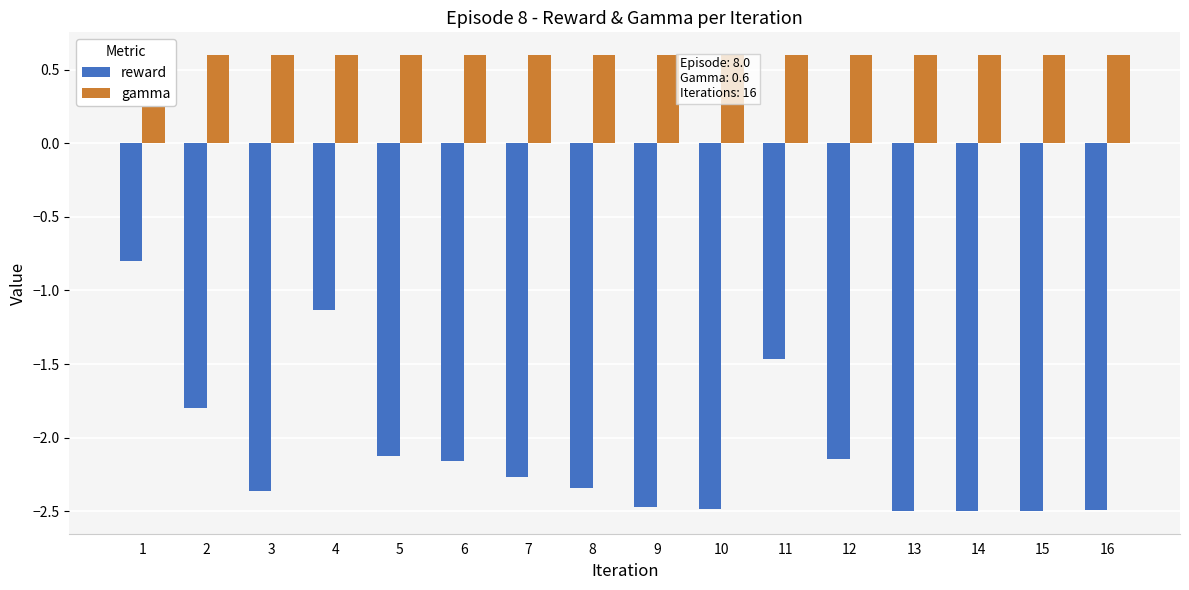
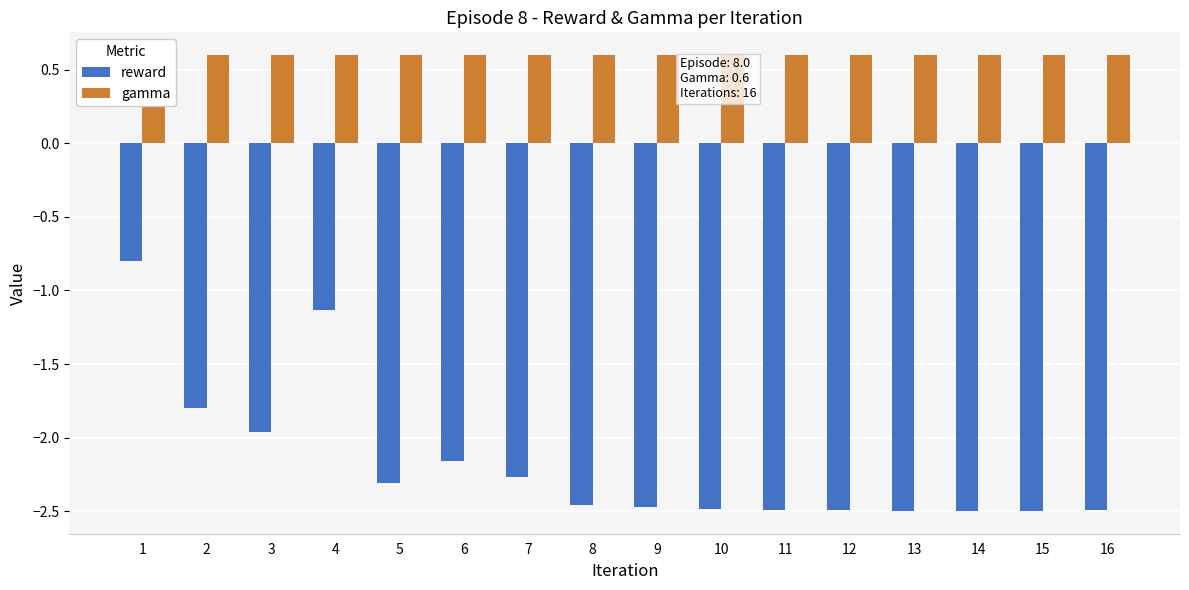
  {
    "reward": {
      "1": -0.80,
      "2": -1.80,
-     "3": -2.36,
+     "3": -1.96,
      "4": -1.14,
-     "5": -2.12,
+     "5": -2.31,
      "6": -2.16,
      "7": -2.27,
-     "8": -2.34,
+     "8": -2.46,
      "9": -2.47,
      "10": -2.48,
-     "11": -1.47,
-     "12": -2.14,
+     "11": -2.49,
+     "12": -2.49,
      "13": -2.50,
      "14": -2.50,
      "15": -2.50,
      "16": -2.49
    },
    "gamma": {
      "2": 0.60,
      "3": 0.60,
      "4": 0.60,
      "5": 0.60,
      "6": 0.60,
      "7": 0.60,
      "8": 0.60,
      "9": 0.60,
      "11": 0.60,
      "12": 0.60,
      "13": 0.60,
      "14": 0.60,
      "15": 0.60,
      "16": 0.60
    }
  }
